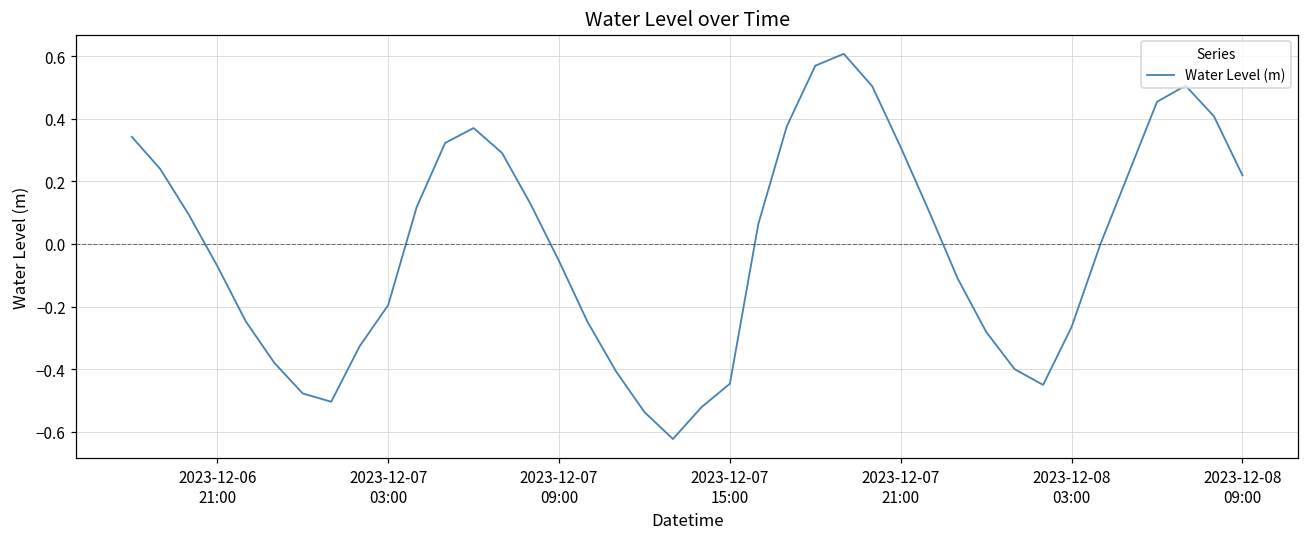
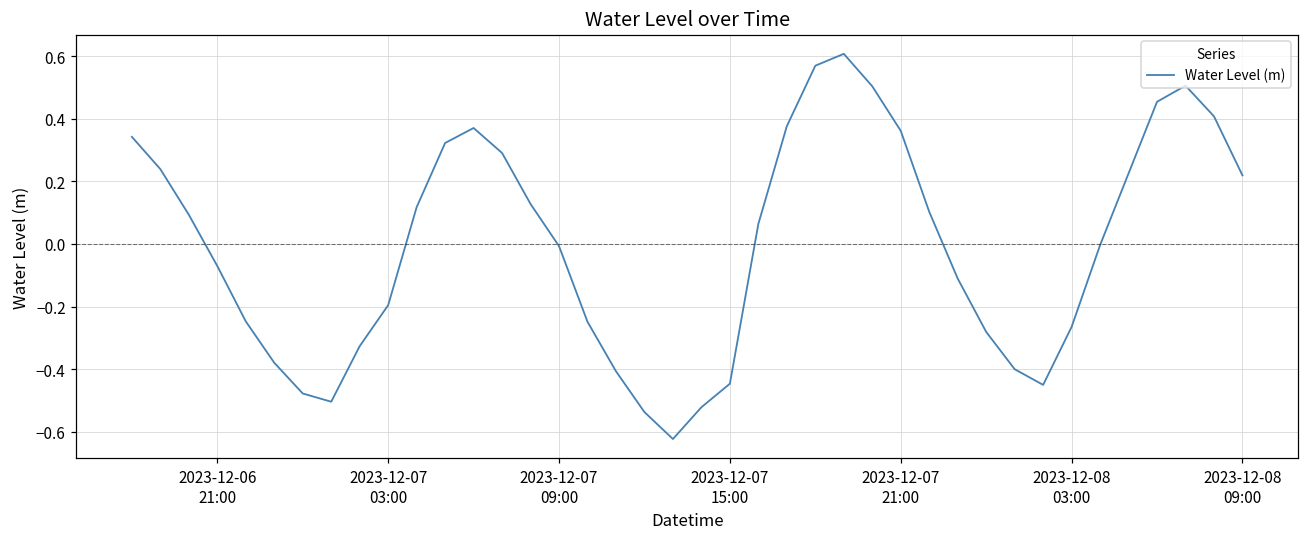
  {
    "2023-12-06 21:00": -0.07,
    "2023-12-07 03:00": -0.20,
-   "2023-12-07 09:00": -0.05,
+   "2023-12-07 09:00": -0.01,
    "2023-12-07 15:00": -0.45,
-   "2023-12-07 21:00": 0.31,
+   "2023-12-07 21:00": 0.36,
    "2023-12-08 03:00": -0.27,
    "2023-12-08 09:00": 0.22
  }
